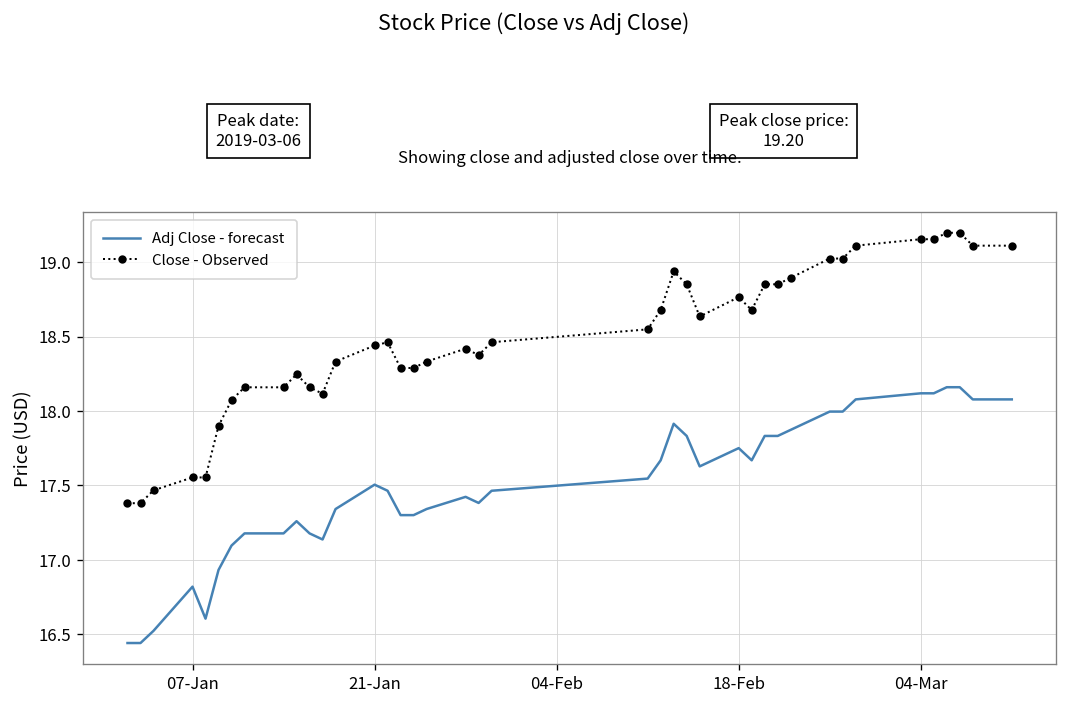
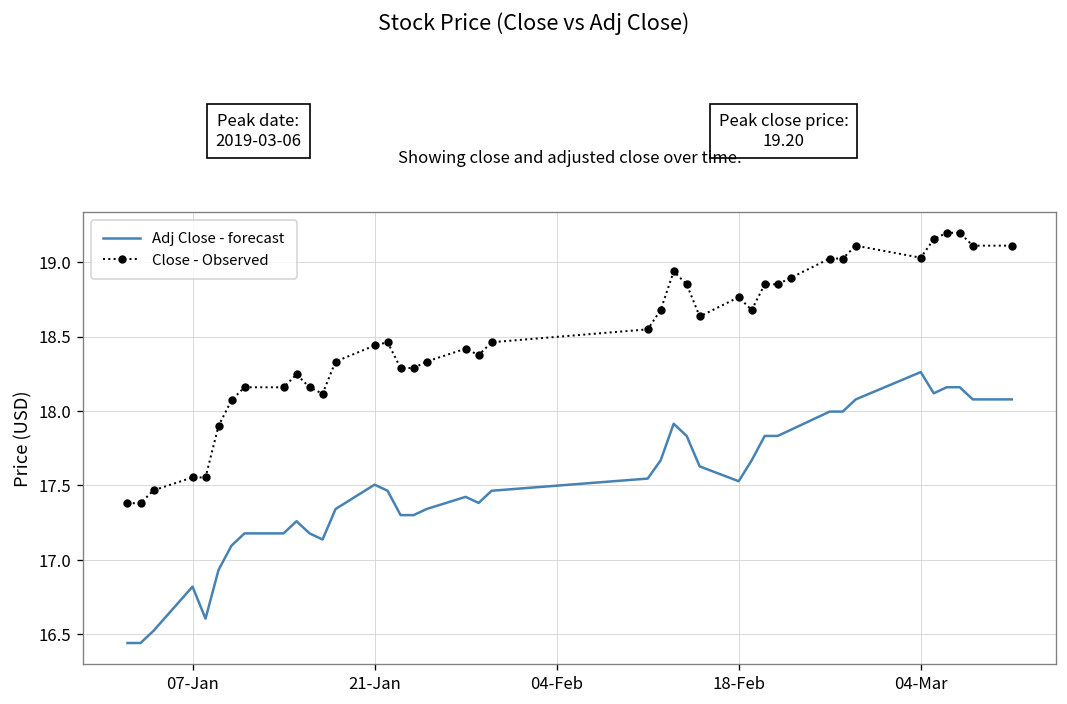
  {
    "Adj Close - forecast": {
      "07-Jan": 16.82,
      "21-Jan": 17.51,
-     "18-Feb": 17.75,
-     "04-Mar": 18.12
+     "18-Feb": 17.53,
+     "04-Mar": 18.26
    },
    "Close - Observed": {
      "07-Jan": 17.55,
      "21-Jan": 18.44,
      "18-Feb": 18.76,
-     "04-Mar": 19.15
+     "04-Mar": 19.03
    }
  }
